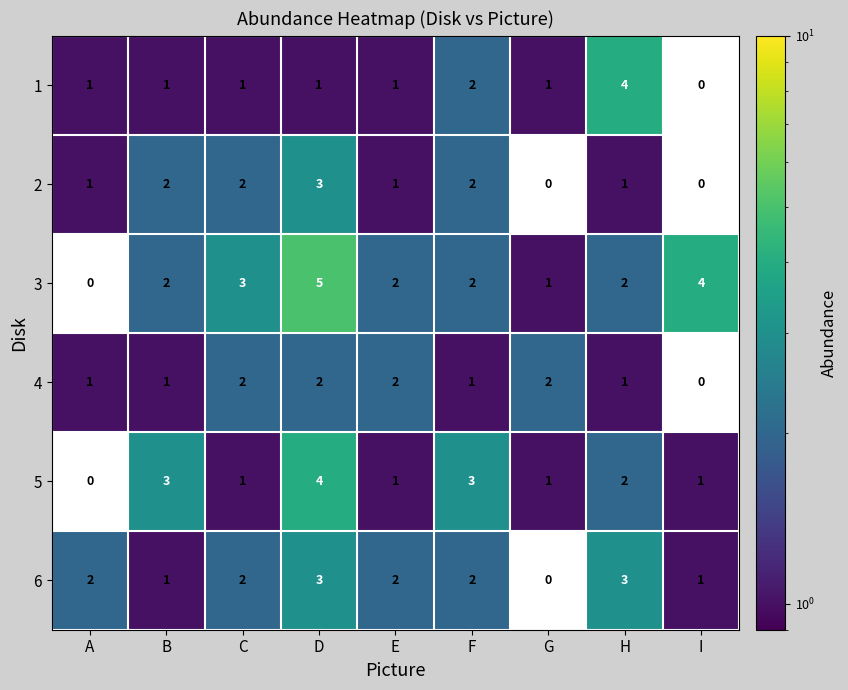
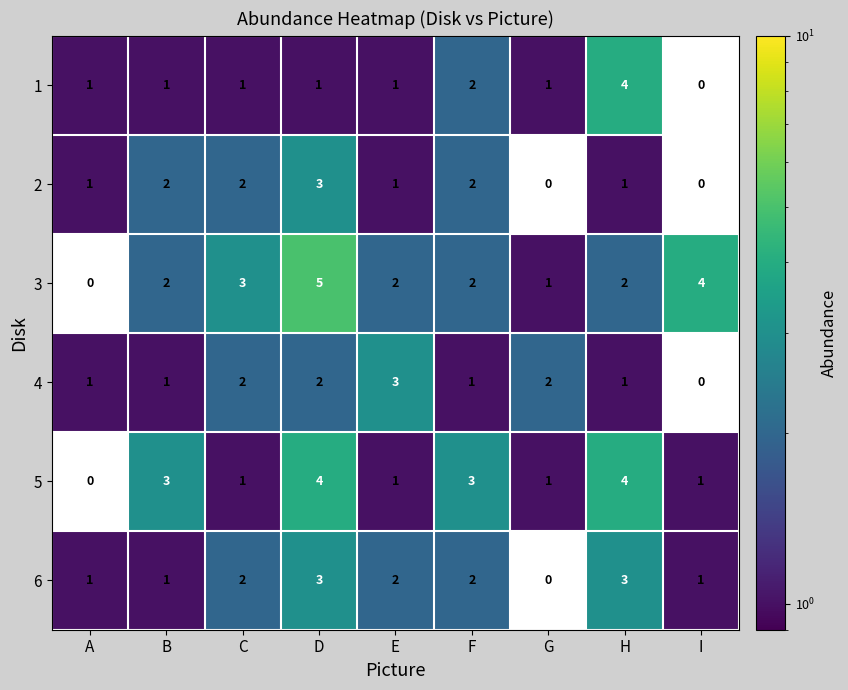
  {
    "1": {
      "A": 1,
      "B": 1,
      "C": 1,
      "D": 1,
      "E": 1,
      "F": 2,
      "G": 1,
      "H": 4
    },
    "2": {
      "A": 1,
      "B": 2,
      "C": 2,
      "D": 3,
      "E": 1,
      "F": 2,
      "H": 1
    },
    "3": {
      "B": 2,
      "C": 3,
      "D": 5,
      "E": 2,
      "F": 2,
      "G": 1,
      "H": 2,
      "I": 4
    },
    "4": {
      "A": 1,
      "B": 1,
      "C": 2,
      "D": 2,
-     "E": 2,
+     "E": 3,
      "F": 1,
      "G": 2,
      "H": 1
    },
    "5": {
      "B": 3,
      "C": 1,
      "D": 4,
      "E": 1,
      "F": 3,
      "G": 1,
-     "H": 2,
+     "H": 4,
      "I": 1
    },
    "6": {
-     "A": 2,
+     "A": 1,
      "B": 1,
      "C": 2,
      "D": 3,
      "E": 2,
      "F": 2,
      "H": 3,
      "I": 1
    }
  }
